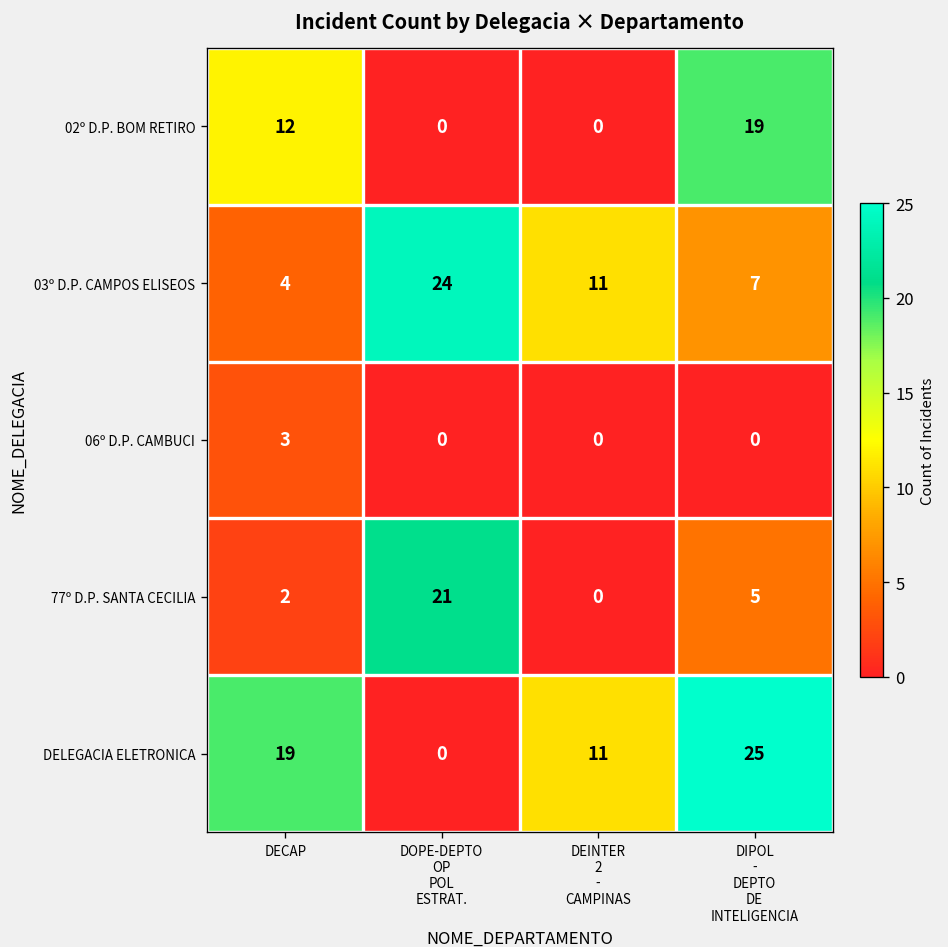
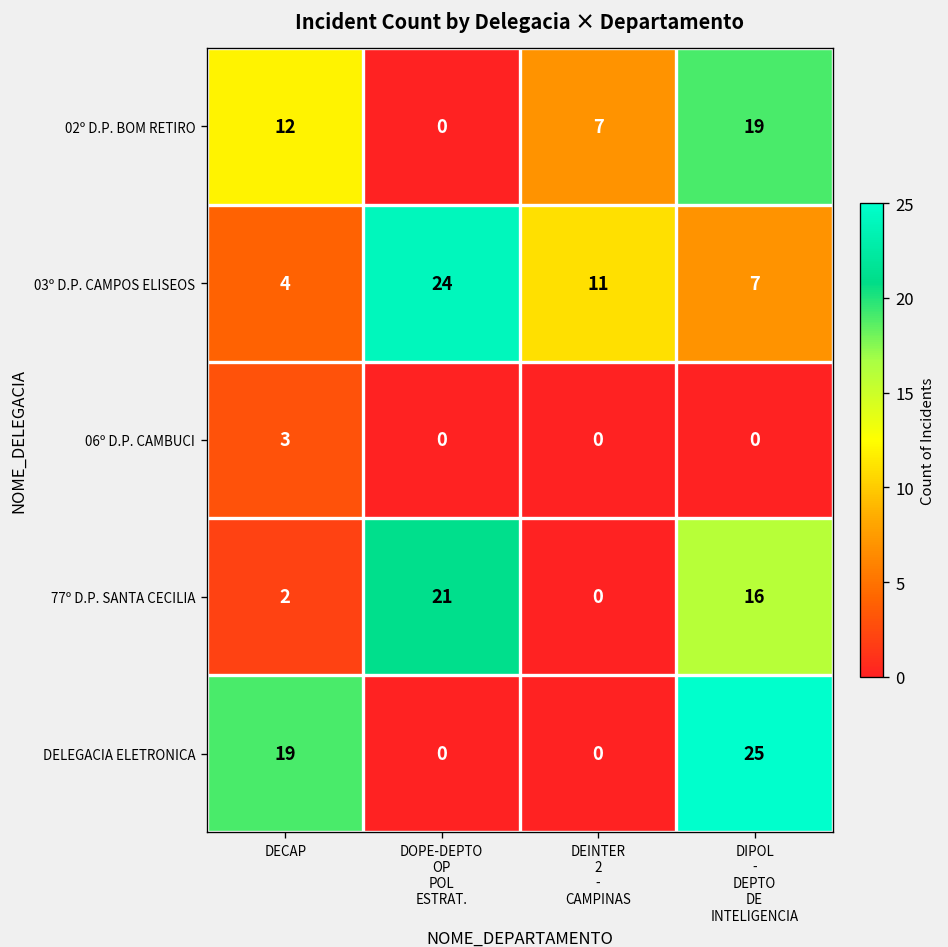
  {
    "02º D.P. BOM RETIRO": {
      "DECAP": 12,
      "DOPE-DEPTO OP POL ESTRAT.": 0,
-     "DEINTER 2 - CAMPINAS": 0,
+     "DEINTER 2 - CAMPINAS": 7,
      "DIPOL - DEPTO DE INTELIGENCIA": 19
    },
    "03º D.P. CAMPOS ELISEOS": {
      "DECAP": 4,
      "DOPE-DEPTO OP POL ESTRAT.": 24,
      "DEINTER 2 - CAMPINAS": 11,
      "DIPOL - DEPTO DE INTELIGENCIA": 7
    },
    "06º D.P. CAMBUCI": {
      "DECAP": 3,
      "DOPE-DEPTO OP POL ESTRAT.": 0,
      "DEINTER 2 - CAMPINAS": 0,
      "DIPOL - DEPTO DE INTELIGENCIA": 0
    },
    "77º D.P. SANTA CECILIA": {
      "DECAP": 2,
      "DOPE-DEPTO OP POL ESTRAT.": 21,
      "DEINTER 2 - CAMPINAS": 0,
-     "DIPOL - DEPTO DE INTELIGENCIA": 5
+     "DIPOL - DEPTO DE INTELIGENCIA": 16
    },
    "DELEGACIA ELETRONICA": {
      "DECAP": 19,
      "DOPE-DEPTO OP POL ESTRAT.": 0,
-     "DEINTER 2 - CAMPINAS": 11,
+     "DEINTER 2 - CAMPINAS": 0,
      "DIPOL - DEPTO DE INTELIGENCIA": 25
    }
  }
